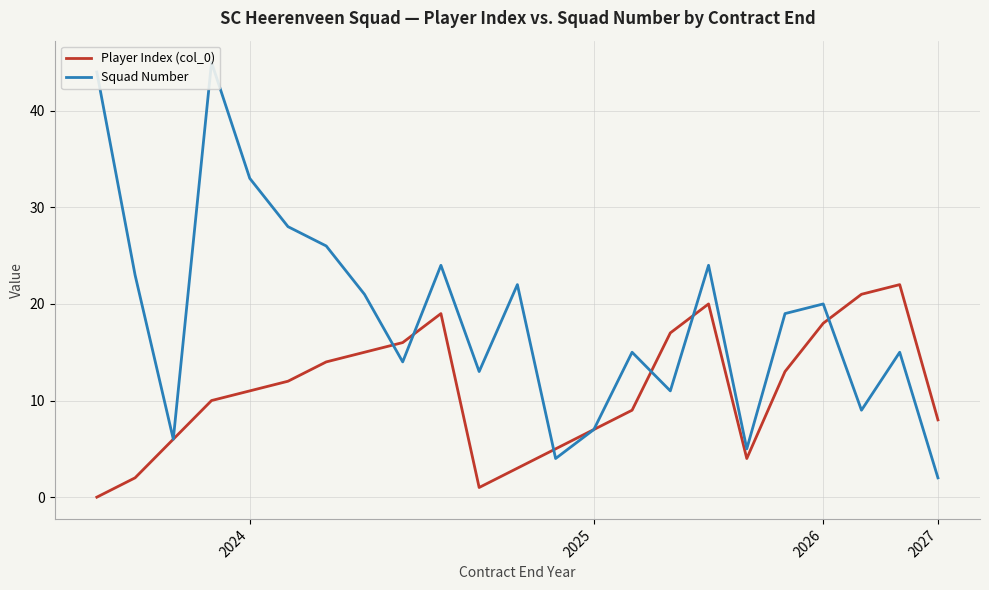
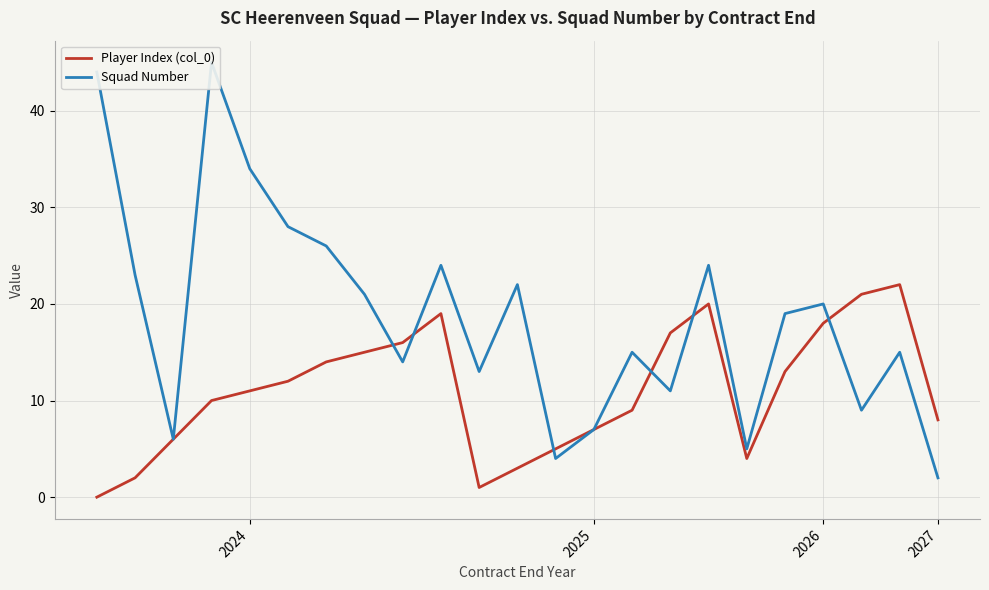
  {
    "Player Index (col_0)": {
      "2024": 11,
      "2026": 18,
      "2027": 8
    },
    "Squad Number": {
-     "2024": 33,
+     "2024": 34,
      "2026": 20,
      "2027": 2
    }
  }
